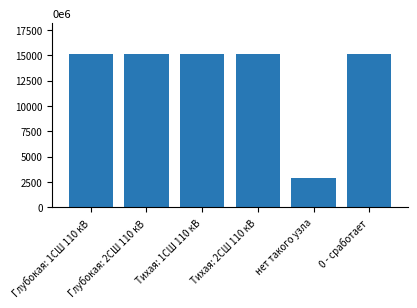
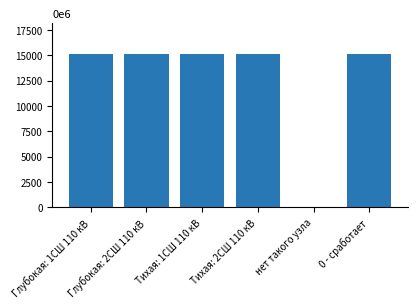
  {
    "Глубокая: 1СШ 110 кВ": 15100,
    "Глубокая: 2СШ 110 кВ": 15200,
    "Тихая: 1СШ 110 кВ": 15200,
    "Тихая: 2СШ 110 кВ": 15200,
-   "нет такого узла": 2900,
+   "нет такого узла": 0,
    "0 - сработает": 15200
  }
